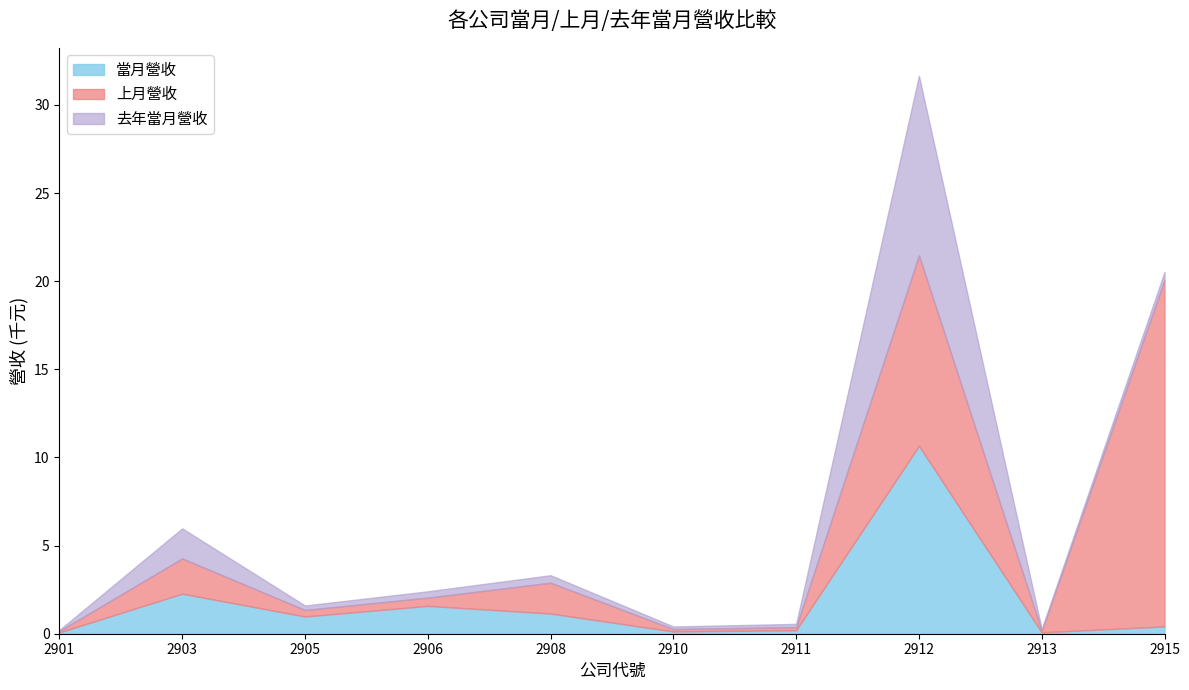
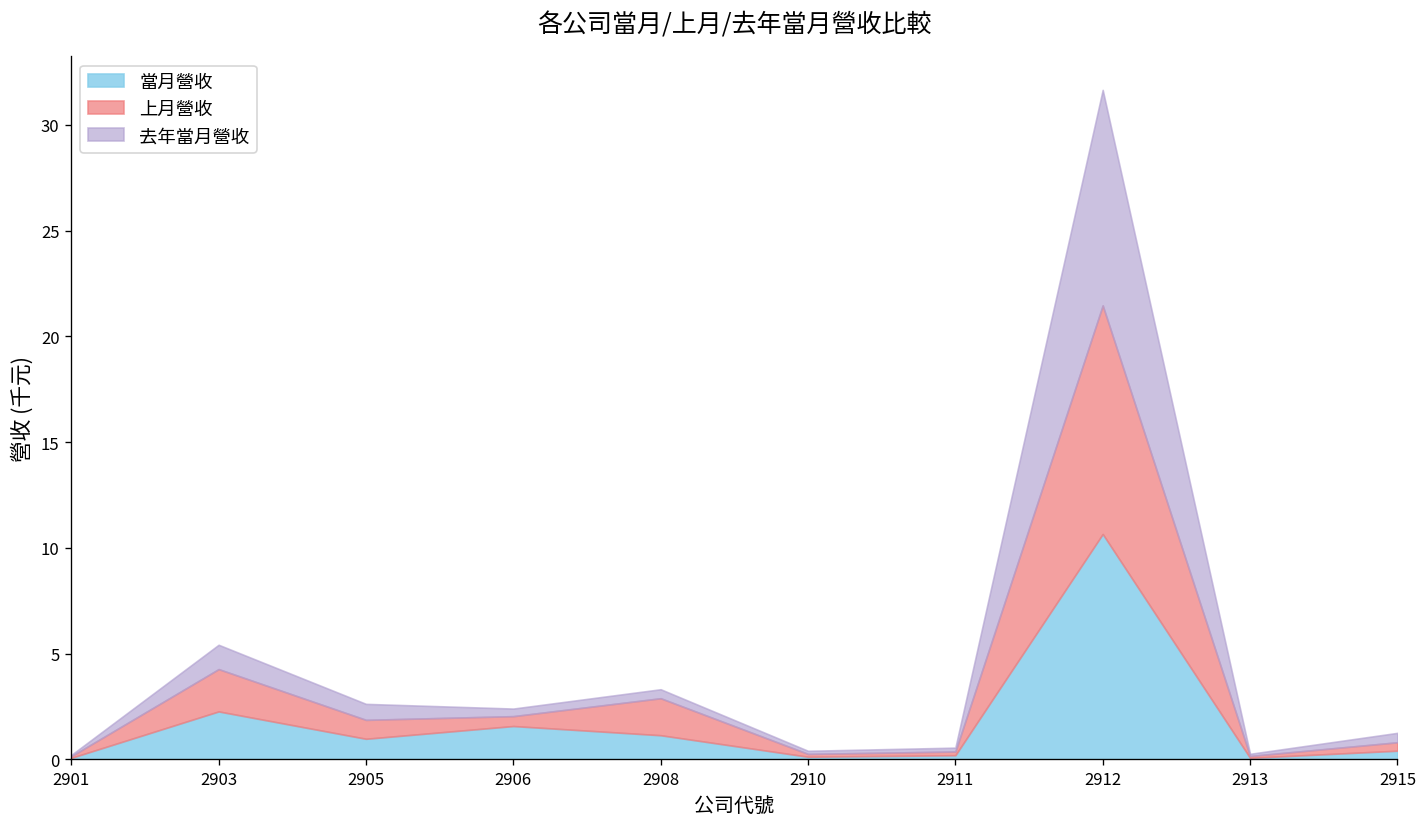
  {
    "當月營收": {
      "2903": 2.3,
      "2905": 1.0,
      "2906": 1.6,
      "2908": 1.1,
      "2911": 0.2,
      "2912": 10.7,
      "2915": 0.4
    },
    "上月營收": {
      "2903": 2.0,
-     "2905": 0.4,
+     "2905": 0.9,
      "2906": 0.5,
      "2908": 1.7,
      "2911": 0.2,
      "2912": 10.8,
-     "2915": 19.7
+     "2915": 0.4
    },
    "去年當月營收": {
-     "2903": 1.7,
-     "2905": 0.3,
+     "2903": 1.2,
+     "2905": 0.8,
      "2906": 0.4,
      "2908": 0.4,
      "2910": 0.1,
      "2911": 0.2,
      "2912": 10.2,
      "2915": 0.4
    }
  }
